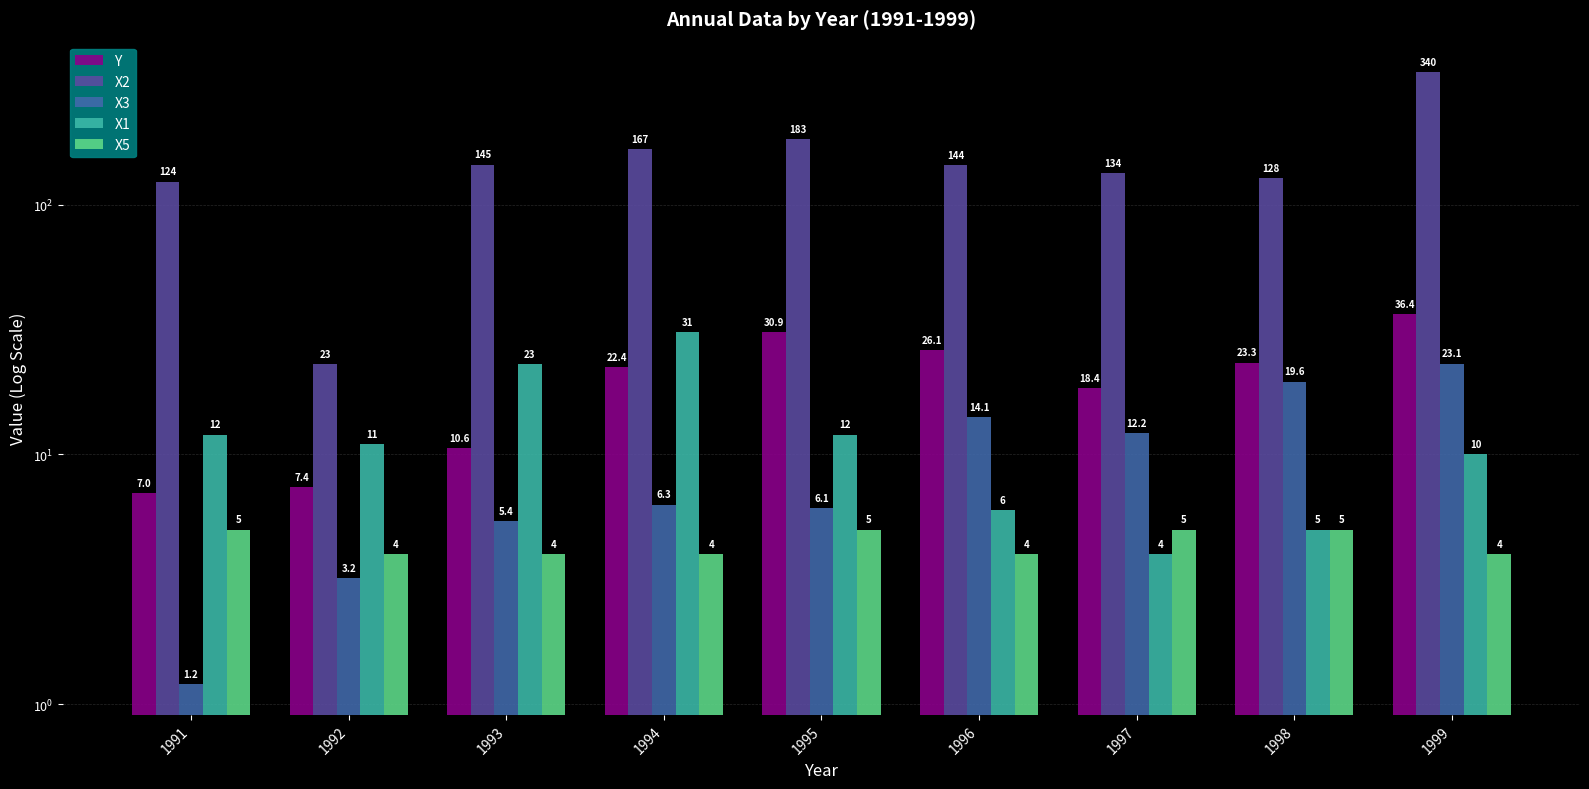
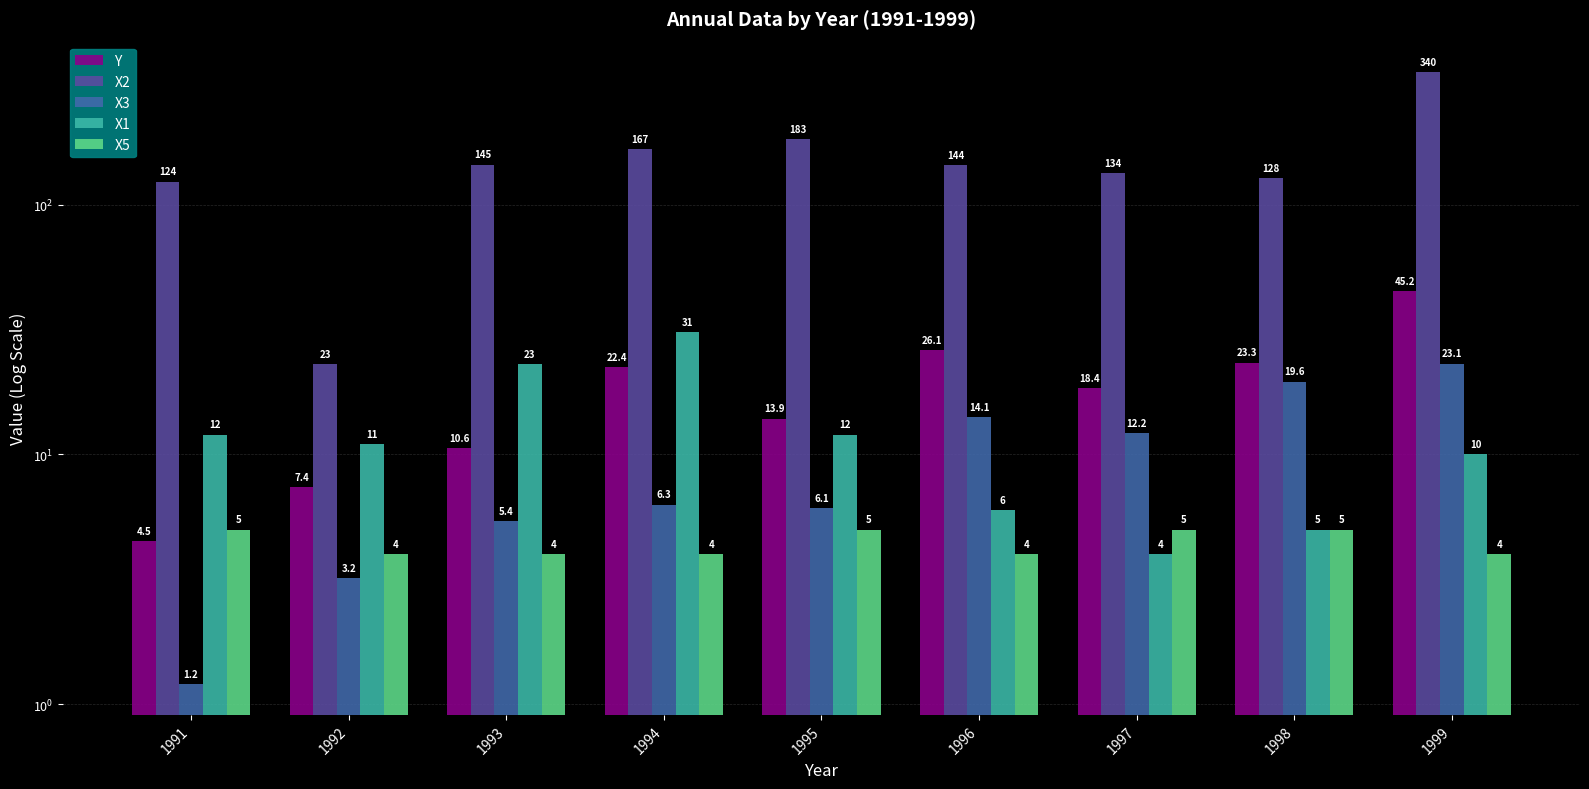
  {
    "Y": {
-     "1991": 7.0,
+     "1991": 4.5,
      "1992": 7.4,
      "1993": 10.6,
      "1994": 22.4,
-     "1995": 30.9,
+     "1995": 13.9,
      "1996": 26.1,
      "1997": 18.4,
      "1998": 23.3,
-     "1999": 36.4
+     "1999": 45.2
    }
  }
